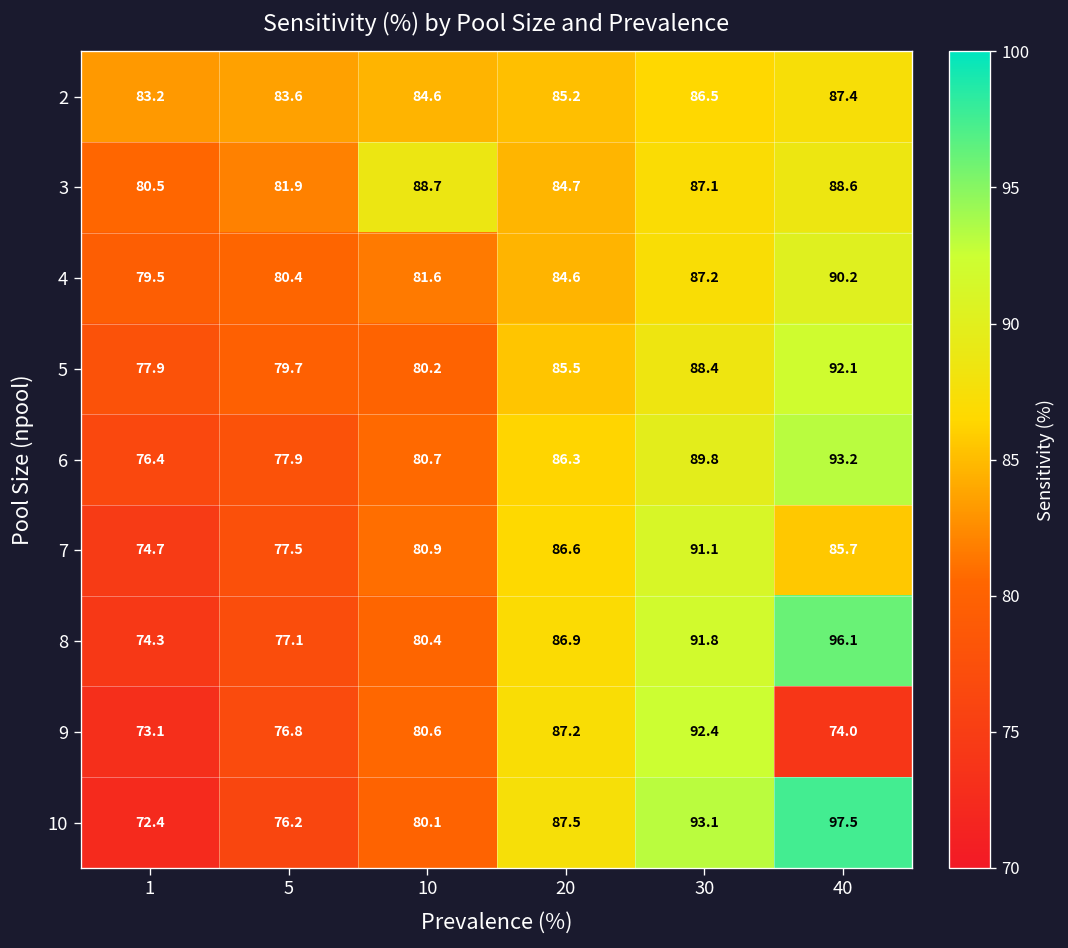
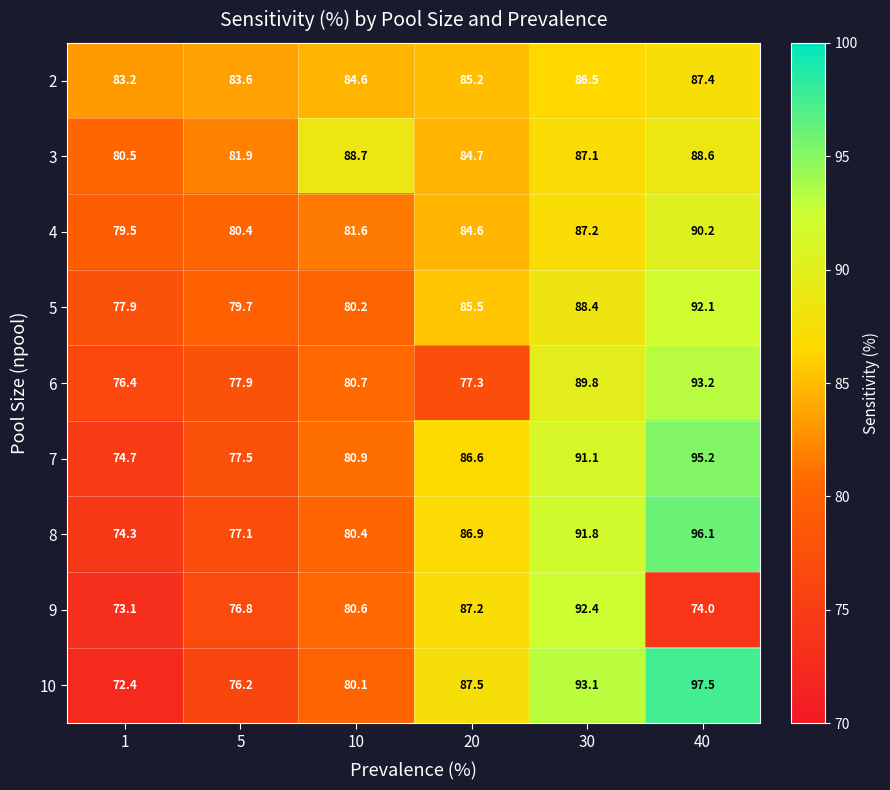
  {
    "2": {
      "1": 83.2,
      "5": 83.6,
      "10": 84.6,
      "20": 85.2,
      "30": 86.5,
      "40": 87.4
    },
    "3": {
      "1": 80.5,
      "5": 81.9,
      "10": 88.7,
      "20": 84.7,
      "30": 87.1,
      "40": 88.6
    },
    "4": {
      "1": 79.5,
      "5": 80.4,
      "10": 81.6,
      "20": 84.6,
      "30": 87.2,
      "40": 90.2
    },
    "5": {
      "1": 77.9,
      "5": 79.7,
      "10": 80.2,
      "20": 85.5,
      "30": 88.4,
      "40": 92.1
    },
    "6": {
      "1": 76.4,
      "5": 77.9,
      "10": 80.7,
-     "20": 86.3,
+     "20": 77.3,
      "30": 89.8,
      "40": 93.2
    },
    "7": {
      "1": 74.7,
      "5": 77.5,
      "10": 80.9,
      "20": 86.6,
      "30": 91.1,
-     "40": 85.7
+     "40": 95.2
    },
    "8": {
      "1": 74.3,
      "5": 77.1,
      "10": 80.4,
      "20": 86.9,
      "30": 91.8,
      "40": 96.1
    },
    "9": {
      "1": 73.1,
      "5": 76.8,
      "10": 80.6,
      "20": 87.2,
      "30": 92.4,
      "40": 74.0
    },
    "10": {
      "1": 72.4,
      "5": 76.2,
      "10": 80.1,
      "20": 87.5,
      "30": 93.1,
      "40": 97.5
    }
  }
